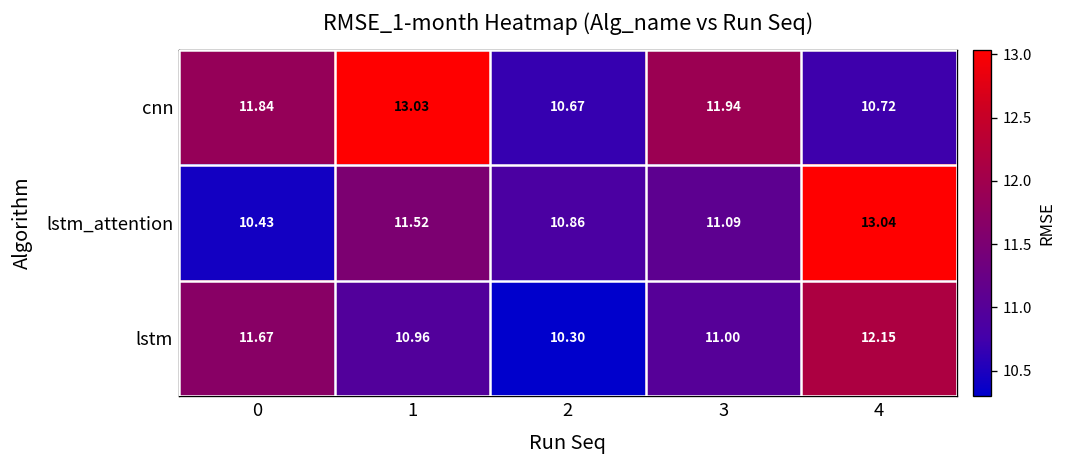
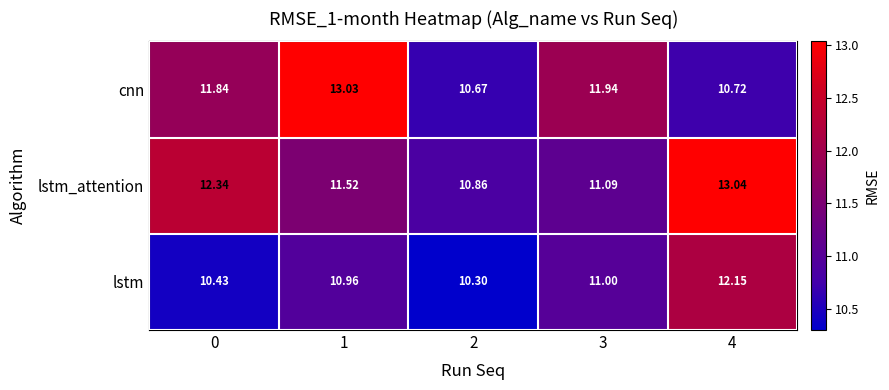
  {
    "cnn": {
      "0": 11.84,
      "1": 13.03,
      "2": 10.67,
      "3": 11.94,
      "4": 10.72
    },
    "lstm_attention": {
-     "0": 10.43,
+     "0": 12.34,
      "1": 11.52,
      "2": 10.86,
      "3": 11.09,
      "4": 13.04
    },
    "lstm": {
-     "0": 11.67,
+     "0": 10.43,
      "1": 10.96,
      "2": 10.30,
      "3": 11.00,
      "4": 12.15
    }
  }
